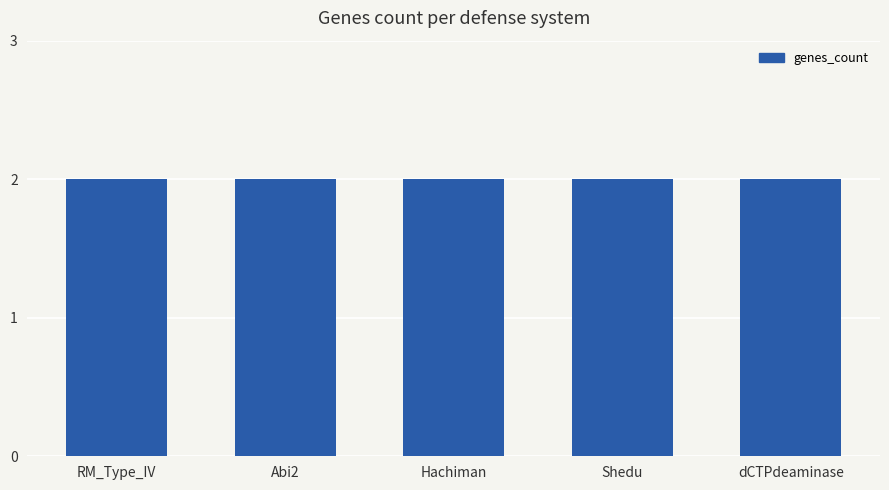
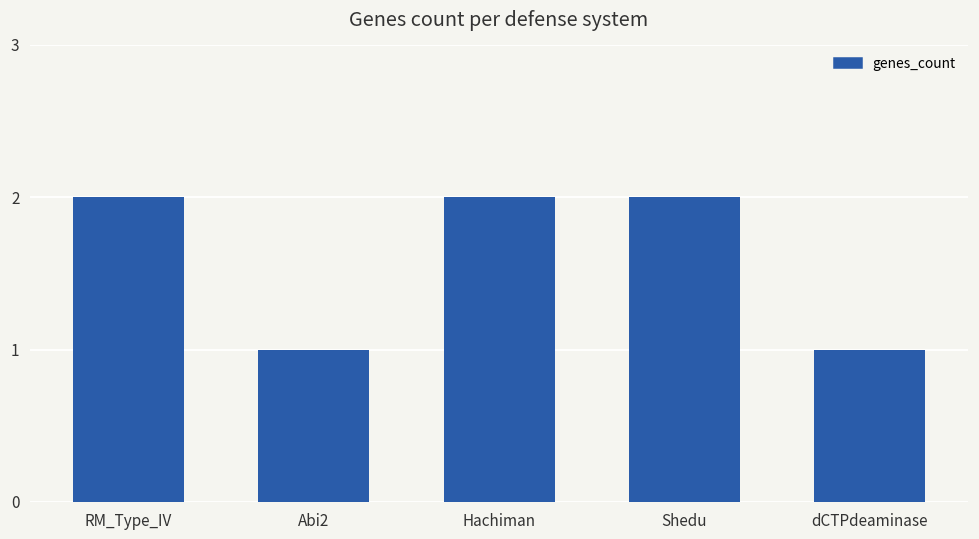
  {
    "RM_Type_IV": 2,
-   "Abi2": 2,
+   "Abi2": 1,
    "Hachiman": 2,
    "Shedu": 2,
-   "dCTPdeaminase": 2
+   "dCTPdeaminase": 1
  }
